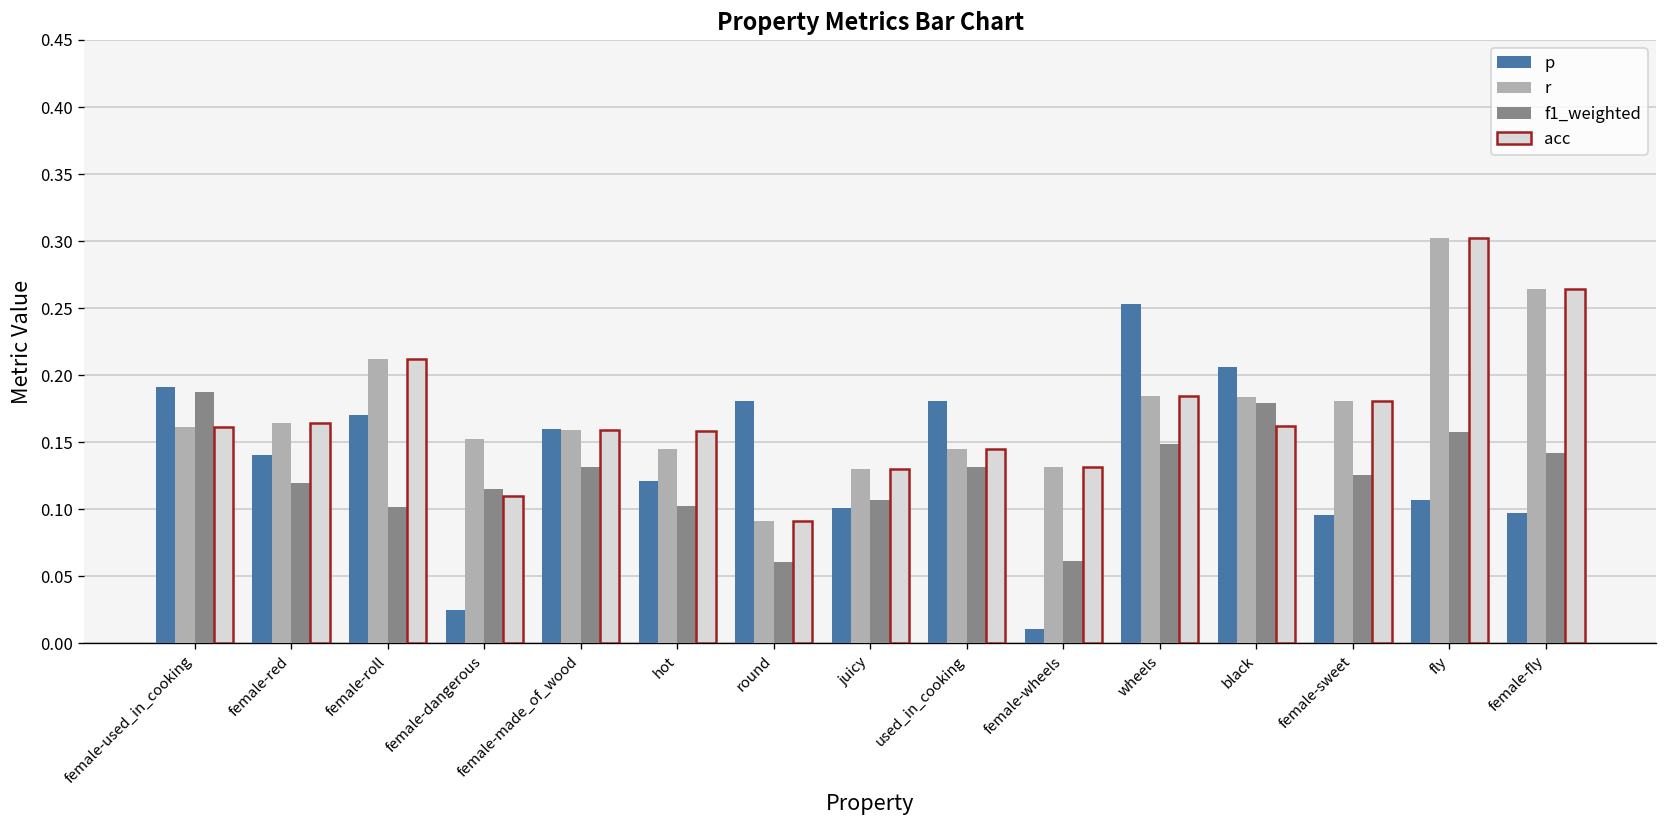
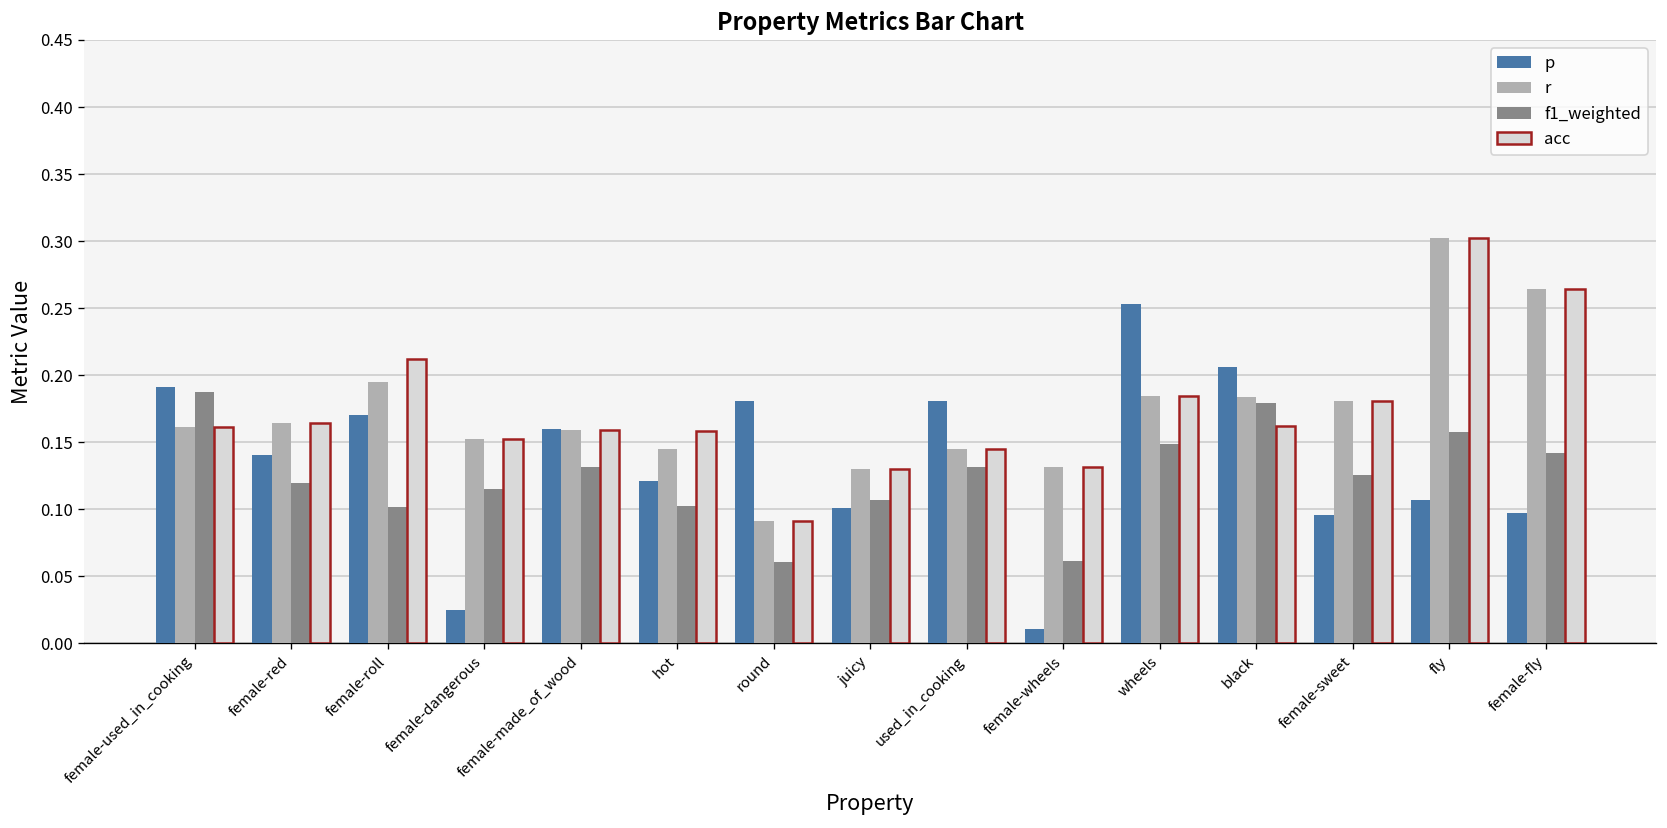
  {
    "p": {
      "female-used_in_cooking": 0.191,
      "female-red": 0.141,
      "female-roll": 0.170,
      "female-dangerous": 0.025,
      "female-made_of_wood": 0.159,
      "hot": 0.121,
      "round": 0.180,
      "juicy": 0.101,
      "used_in_cooking": 0.181,
      "female-wheels": 0.010,
      "wheels": 0.253,
      "black": 0.206,
      "female-sweet": 0.096,
      "fly": 0.107,
      "female-fly": 0.097
    },
    "r": {
      "female-used_in_cooking": 0.161,
      "female-red": 0.164,
-     "female-roll": 0.212,
+     "female-roll": 0.195,
      "female-dangerous": 0.152,
      "female-made_of_wood": 0.159,
      "hot": 0.144,
      "round": 0.091,
      "juicy": 0.130,
      "used_in_cooking": 0.145,
      "female-wheels": 0.132,
      "wheels": 0.184,
      "black": 0.184,
      "female-sweet": 0.180,
      "fly": 0.302,
      "female-fly": 0.264
    },
    "f1_weighted": {
      "female-used_in_cooking": 0.188,
      "female-red": 0.119,
      "female-roll": 0.101,
      "female-dangerous": 0.115,
      "female-made_of_wood": 0.132,
      "hot": 0.103,
      "round": 0.061,
      "juicy": 0.107,
      "used_in_cooking": 0.131,
      "female-wheels": 0.061,
      "wheels": 0.148,
      "black": 0.179,
      "female-sweet": 0.125,
      "fly": 0.158,
      "female-fly": 0.142
    },
    "acc": {
      "female-used_in_cooking": 0.161,
      "female-red": 0.164,
      "female-roll": 0.212,
-     "female-dangerous": 0.110,
+     "female-dangerous": 0.152,
      "female-made_of_wood": 0.159,
      "hot": 0.158,
      "round": 0.091,
      "juicy": 0.130,
      "used_in_cooking": 0.145,
      "female-wheels": 0.132,
      "wheels": 0.184,
      "black": 0.162,
      "female-sweet": 0.180,
      "fly": 0.302,
      "female-fly": 0.264
    }
  }
